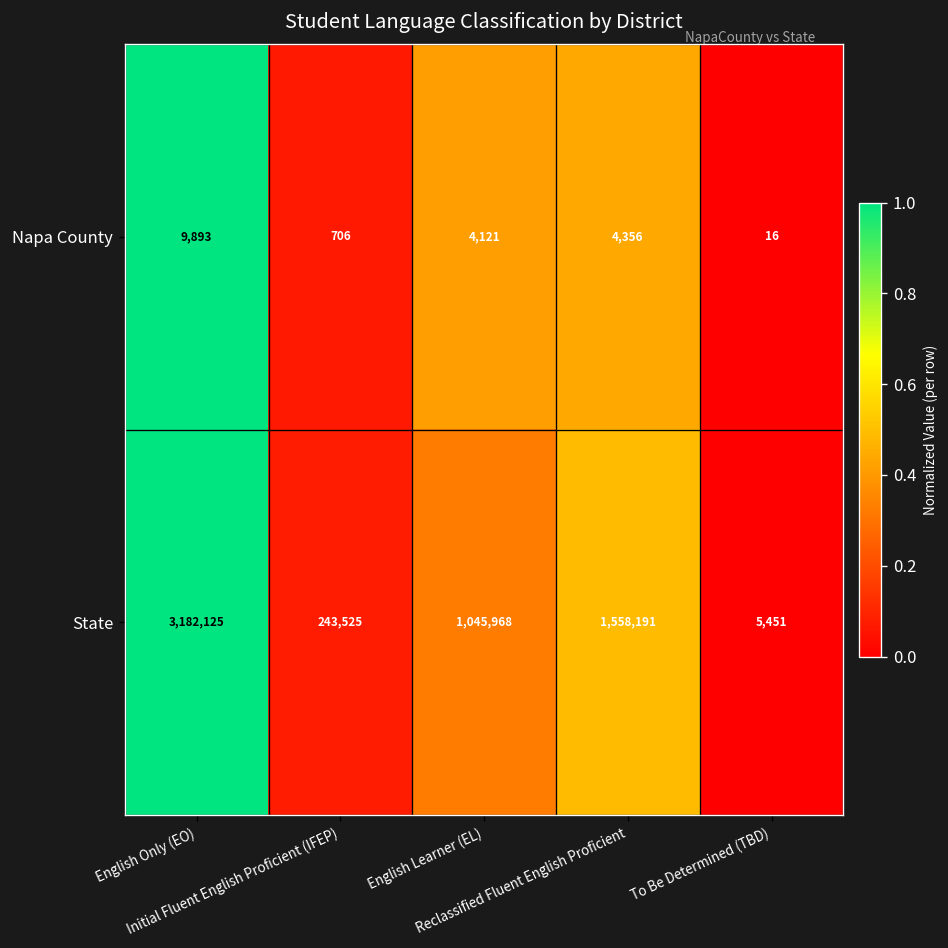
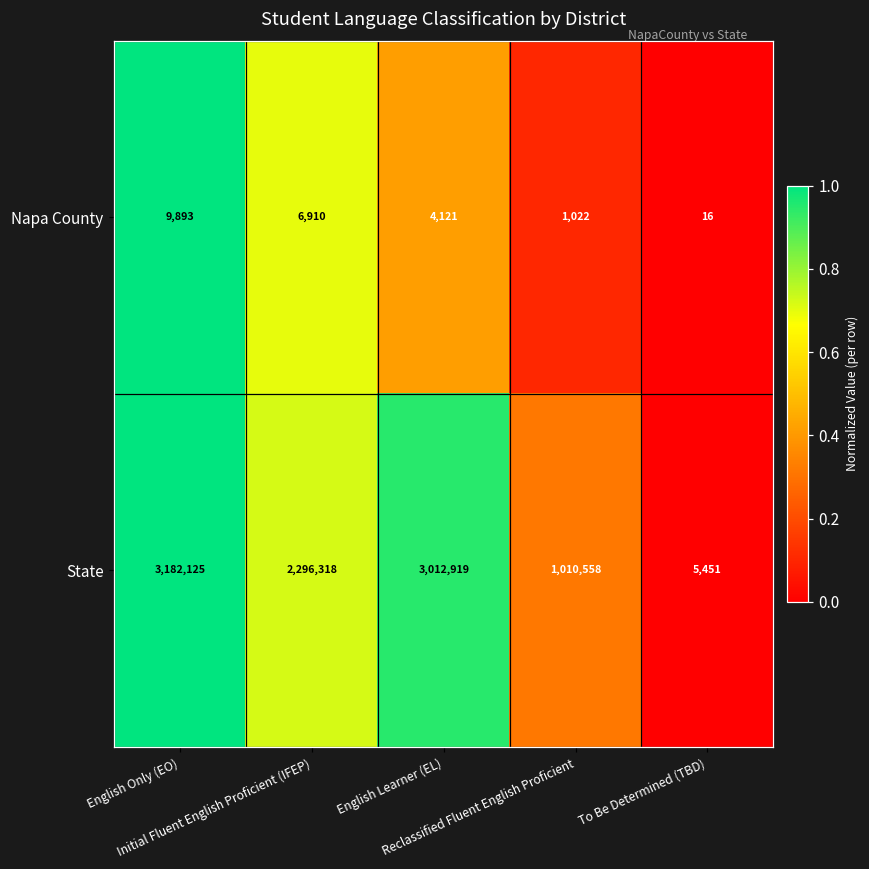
  {
    "Napa County": {
      "English Only (EO)": "9,893",
-     "Initial Fluent English Proficient (IFEP)": "706",
+     "Initial Fluent English Proficient (IFEP)": "6,910",
      "English Learner (EL)": "4,121",
-     "Reclassified Fluent English Proficient": "4,356",
+     "Reclassified Fluent English Proficient": "1,022",
      "To Be Determined (TBD)": "16"
    },
    "State": {
      "English Only (EO)": "3,182,125",
-     "Initial Fluent English Proficient (IFEP)": "243,525",
-     "English Learner (EL)": "1,045,968",
-     "Reclassified Fluent English Proficient": "1,558,191",
+     "Initial Fluent English Proficient (IFEP)": "2,296,318",
+     "English Learner (EL)": "3,012,919",
+     "Reclassified Fluent English Proficient": "1,010,558",
      "To Be Determined (TBD)": "5,451"
    }
  }
